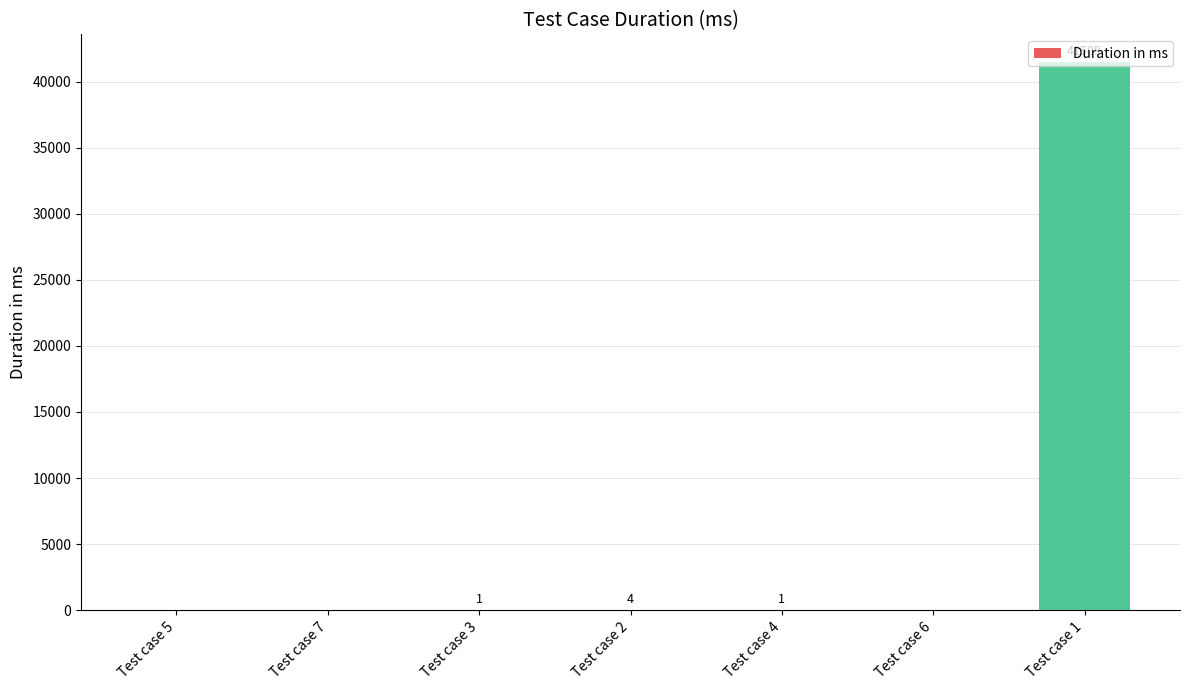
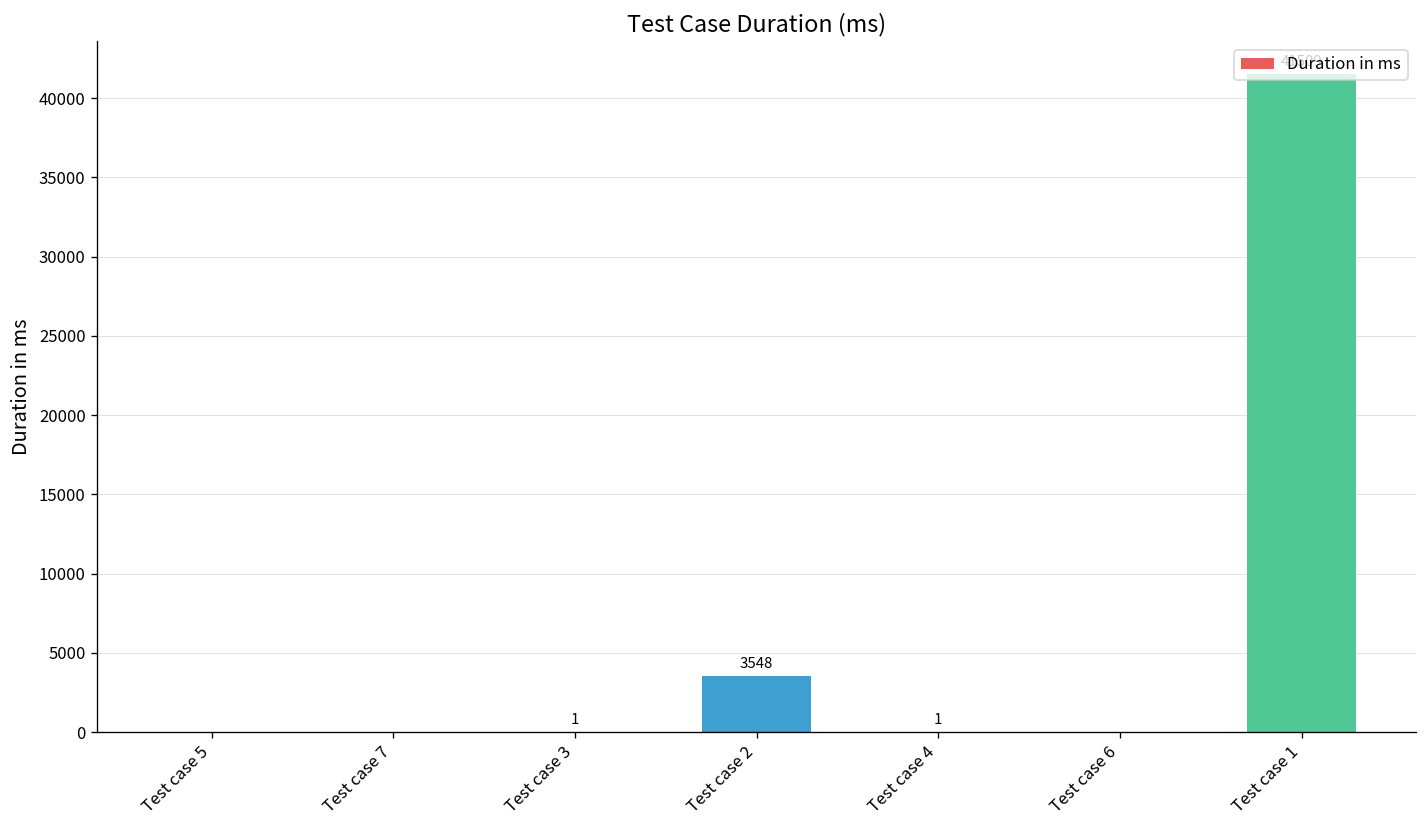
  {
    "Test case 3": 1,
-   "Test case 2": 4,
+   "Test case 2": 3548,
    "Test case 4": 1
  }
